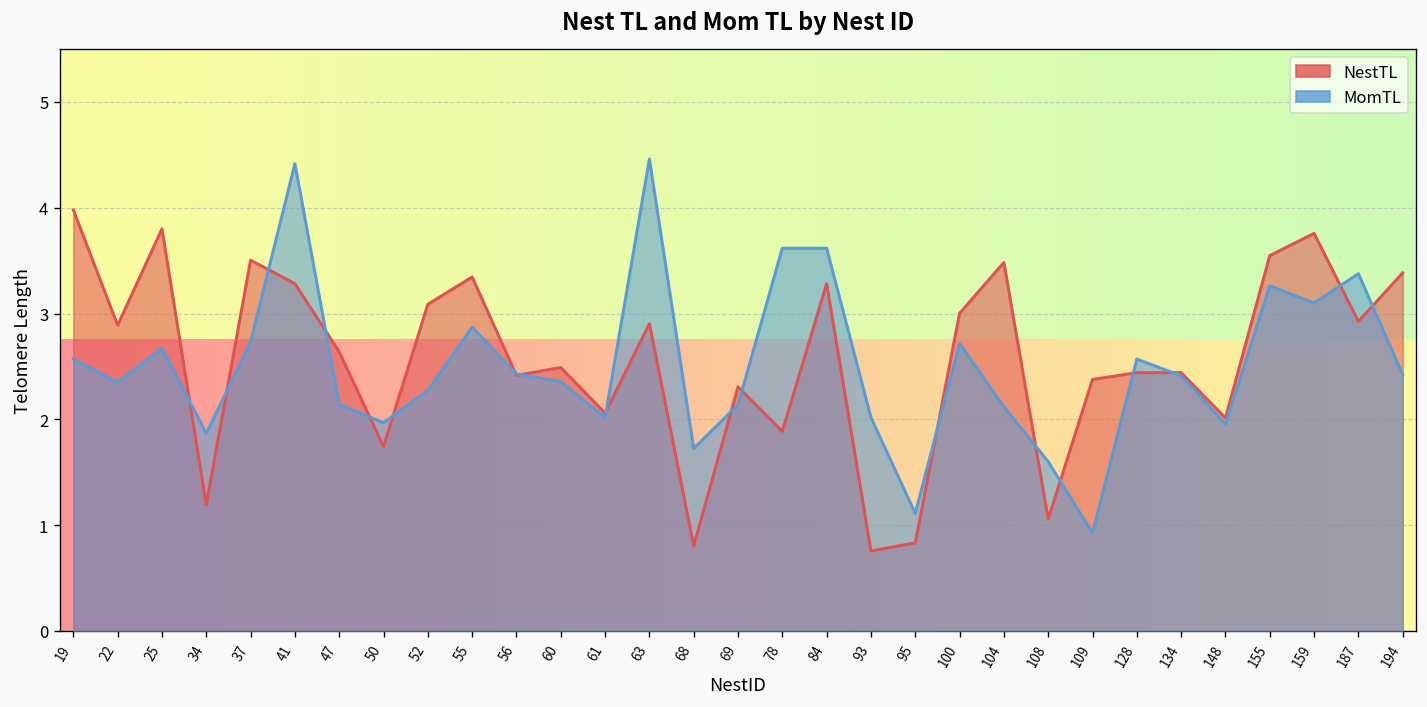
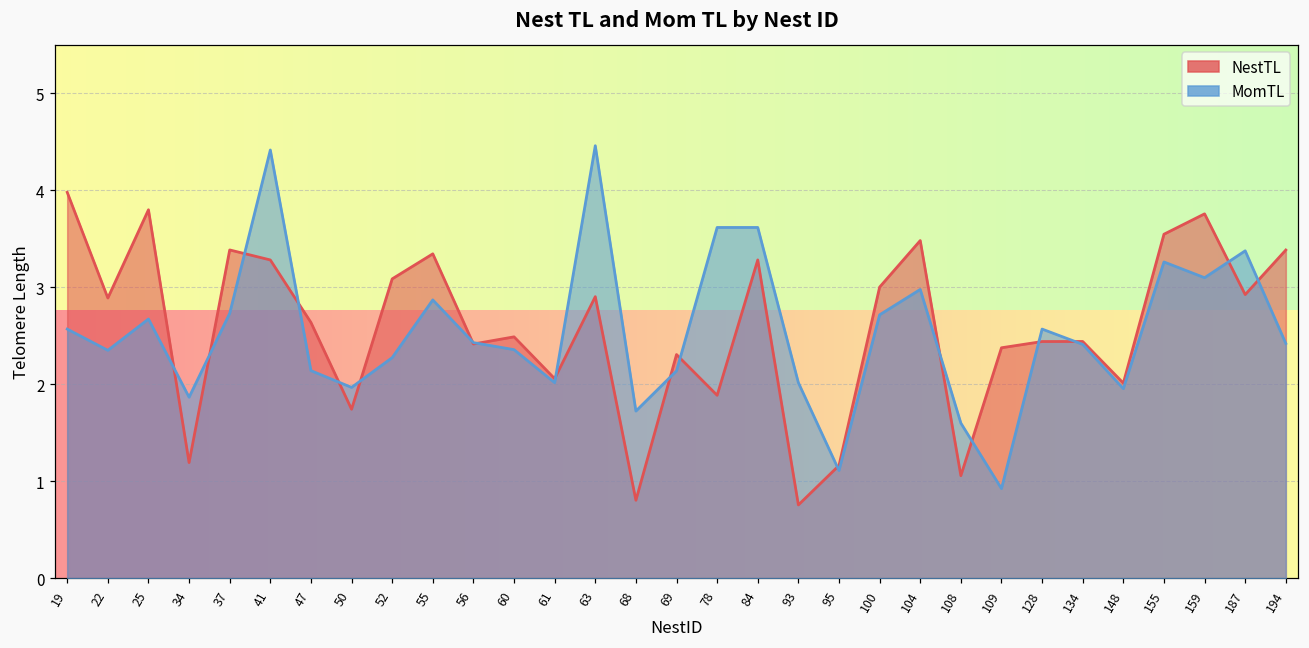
  {
    "NestTL": {
      "19": 4.0,
      "22": 2.9,
      "25": 3.8,
      "34": 1.2,
-     "37": 3.5,
+     "37": 3.4,
      "41": 3.3,
      "47": 2.6,
      "50": 1.7,
      "52": 3.1,
      "55": 3.3,
      "60": 2.5,
      "61": 2.1,
      "63": 2.9,
      "68": 0.8,
      "69": 2.3,
      "78": 1.9,
      "84": 3.3,
      "93": 0.8,
-     "95": 0.8,
+     "95": 1.2,
      "100": 3.0,
      "104": 3.5,
      "108": 1.1,
      "109": 2.4,
      "128": 2.4,
      "134": 2.4,
      "148": 2.0,
      "155": 3.5,
      "159": 3.8,
      "187": 2.9,
      "194": 3.4
    },
    "MomTL": {
      "19": 2.6,
      "22": 2.4,
      "25": 2.7,
      "34": 1.9,
      "37": 2.7,
      "41": 4.4,
      "47": 2.1,
      "50": 2.0,
      "52": 2.3,
      "55": 2.9,
      "60": 2.4,
      "61": 2.0,
      "63": 4.5,
      "68": 1.7,
      "69": 2.1,
      "78": 3.6,
      "84": 3.6,
      "93": 2.0,
      "95": 1.1,
      "100": 2.7,
-     "104": 2.1,
+     "104": 3.0,
      "108": 1.6,
      "109": 0.9,
      "128": 2.6,
      "134": 2.4,
      "148": 2.0,
      "155": 3.3,
      "159": 3.1,
      "187": 3.4,
      "194": 2.4
    }
  }
